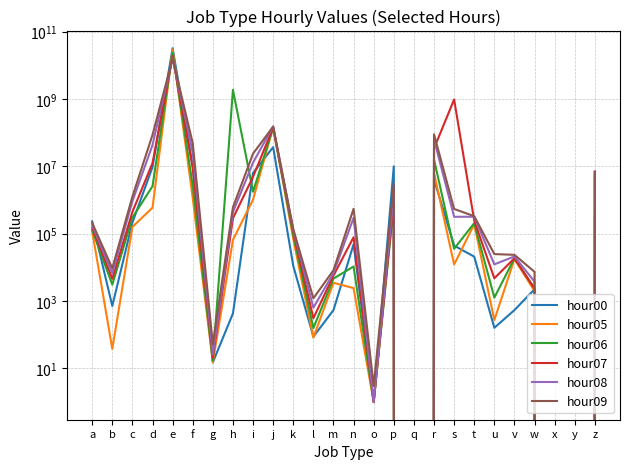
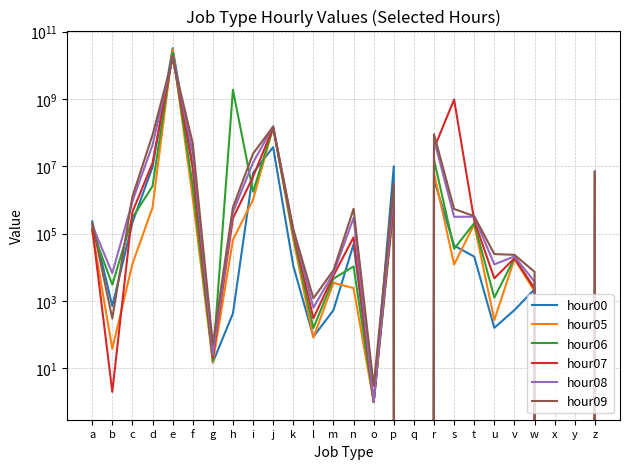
  {
    "hour00": {
      "b": 700,
      "c": 200000,
      "d": 10000000,
      "h": 400,
      "i": 6000000,
      "j": 40000000,
      "k": 11000,
      "m": 500,
      "n": 50000,
      "p": 10000000,
      "r": 4000000,
      "s": 40000,
      "t": 20000,
      "u": 200,
      "v": 500,
      "z": 300000
    },
    "hour05": {
      "b": 40,
-     "c": 200000,
+     "c": 13000,
      "d": 600000,
      "f": 1100000,
      "h": 70000,
      "i": 1000000,
      "k": 70000,
      "m": 3000,
      "n": 2000,
      "r": 6000000,
      "s": 12000,
      "u": 300,
      "z": 5000000
    },
    "hour06": {
      "b": 3000,
      "c": 300000,
      "d": 3000000,
      "e": 20000000000,
      "f": 3000000,
      "h": 2000000000,
      "i": 2000000,
      "k": 90000,
      "l": 200,
      "m": 5000,
      "n": 11000,
      "p": 700000,
      "r": 20000000,
      "s": 40000,
      "u": 1300
    },
    "hour07": {
-     "b": 5000,
+     "b": 2,
      "c": 400000,
      "d": 12000000,
      "g": 20,
      "h": 300000,
      "i": 5000000,
      "l": 300,
      "n": 80000,
      "r": 30000000,
      "s": 1000000000,
      "t": 200000,
      "u": 5000
    },
    "hour08": {
      "b": 7000,
      "c": 900000,
      "d": 40000000,
      "f": 30000000,
      "g": 30,
      "h": 400000,
      "i": 13000000,
      "l": 600,
      "n": 300000,
      "p": 2000000,
      "r": 60000000,
      "s": 300000,
      "u": 12000,
      "w": 4000
    },
    "hour09": {
-     "b": 9000,
+     "b": 300,
      "c": 1300000,
      "d": 90000000,
      "f": 50000000,
      "g": 50,
      "h": 600000,
      "i": 20000000,
      "l": 1200,
      "m": 8000,
      "n": 500000,
      "o": 3,
      "p": 3000000,
      "r": 90000000,
      "s": 500000,
      "u": 20000,
      "w": 7000
    }
  }
